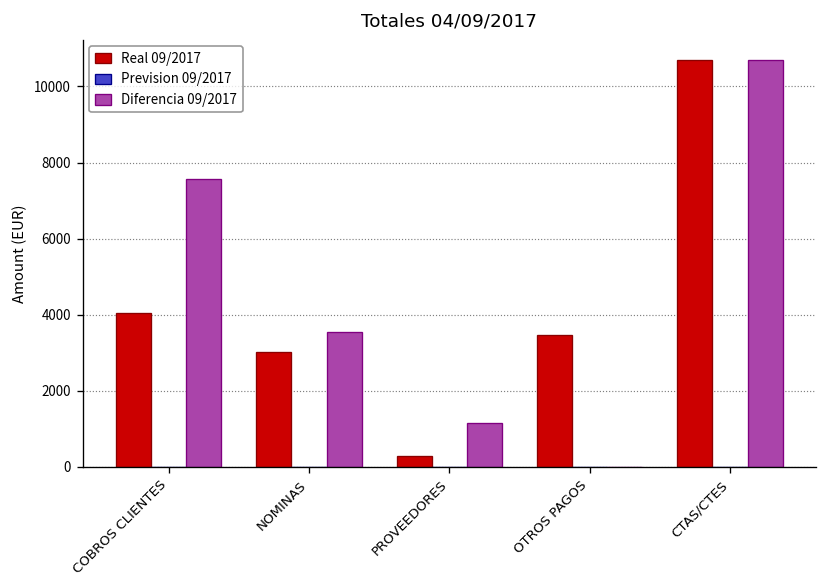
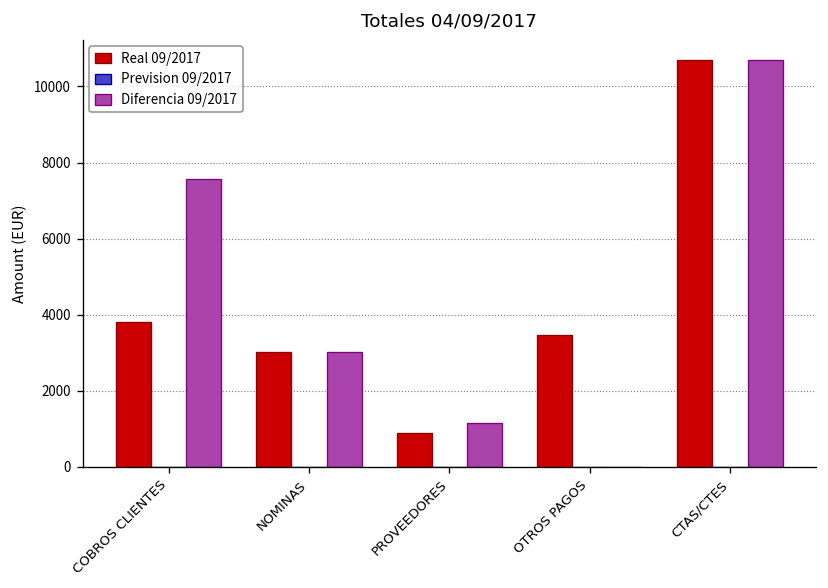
  {
    "Real 09/2017": {
-     "COBROS CLIENTES": 4100,
+     "COBROS CLIENTES": 3800,
      "NOMINAS": 3000,
-     "PROVEEDORES": 300,
+     "PROVEEDORES": 900,
      "OTROS PAGOS": 3500,
      "CTAS/CTES": 10700
    },
    "Prevision 09/2017": {
      "COBROS CLIENTES": 0,
      "NOMINAS": 0,
      "PROVEEDORES": 0,
      "OTROS PAGOS": 0,
      "CTAS/CTES": 0
    },
    "Diferencia 09/2017": {
      "COBROS CLIENTES": 7600,
-     "NOMINAS": 3600,
+     "NOMINAS": 3000,
      "PROVEEDORES": 1200,
      "CTAS/CTES": 10700
    }
  }
